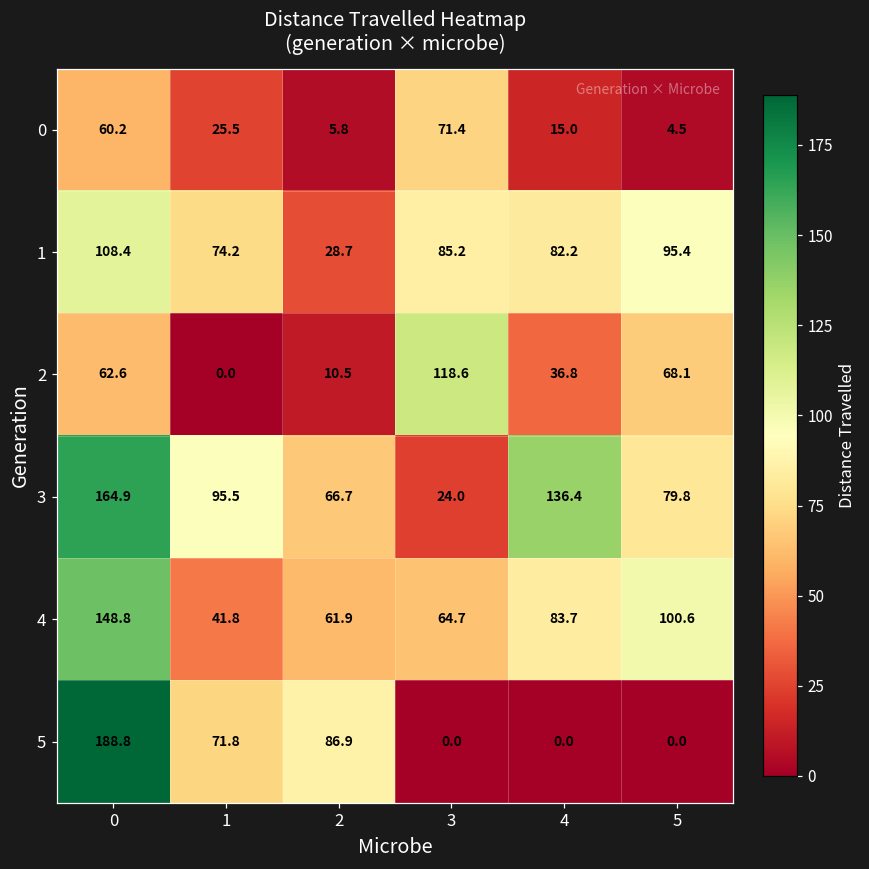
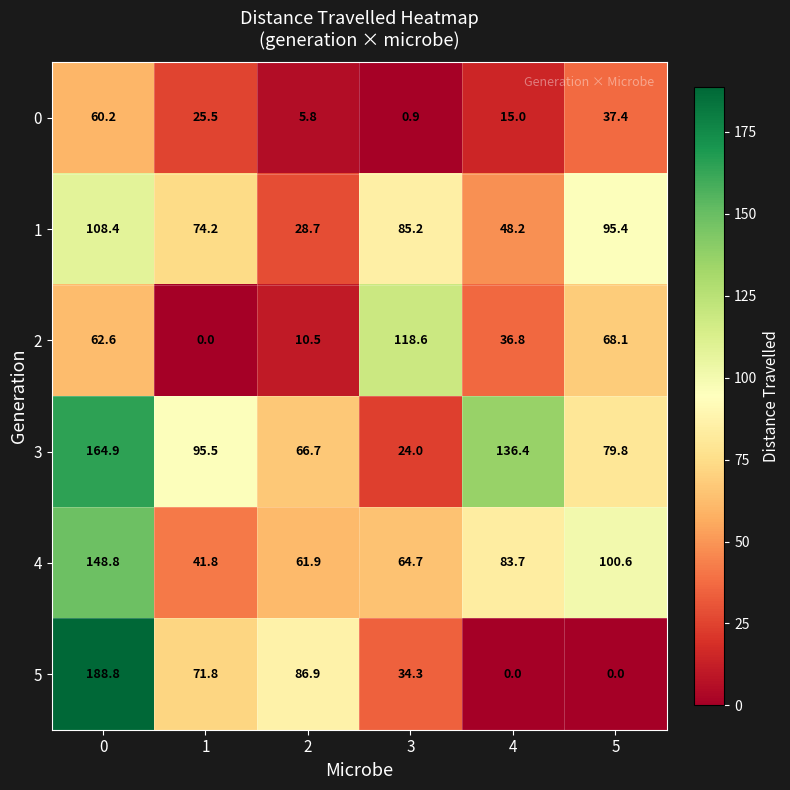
  {
    "0": {
      "0": 60.2,
      "1": 25.5,
      "2": 5.8,
-     "3": 71.4,
+     "3": 0.9,
      "4": 15.0,
-     "5": 4.5
+     "5": 37.4
    },
    "1": {
      "0": 108.4,
      "1": 74.2,
      "2": 28.7,
      "3": 85.2,
-     "4": 82.2,
+     "4": 48.2,
      "5": 95.4
    },
    "2": {
      "0": 62.6,
      "1": 0.0,
      "2": 10.5,
      "3": 118.6,
      "4": 36.8,
      "5": 68.1
    },
    "3": {
      "0": 164.9,
      "1": 95.5,
      "2": 66.7,
      "3": 24.0,
      "4": 136.4,
      "5": 79.8
    },
    "4": {
      "0": 148.8,
      "1": 41.8,
      "2": 61.9,
      "3": 64.7,
      "4": 83.7,
      "5": 100.6
    },
    "5": {
      "0": 188.8,
      "1": 71.8,
      "2": 86.9,
-     "3": 0.0,
+     "3": 34.3,
      "4": 0.0,
      "5": 0.0
    }
  }
